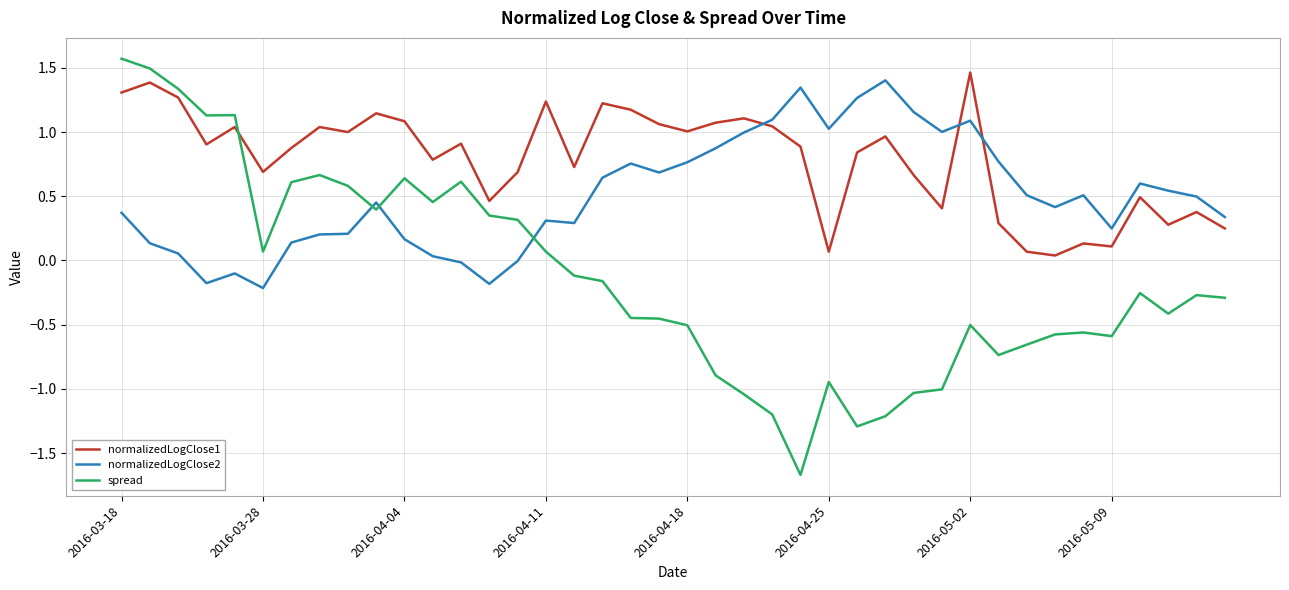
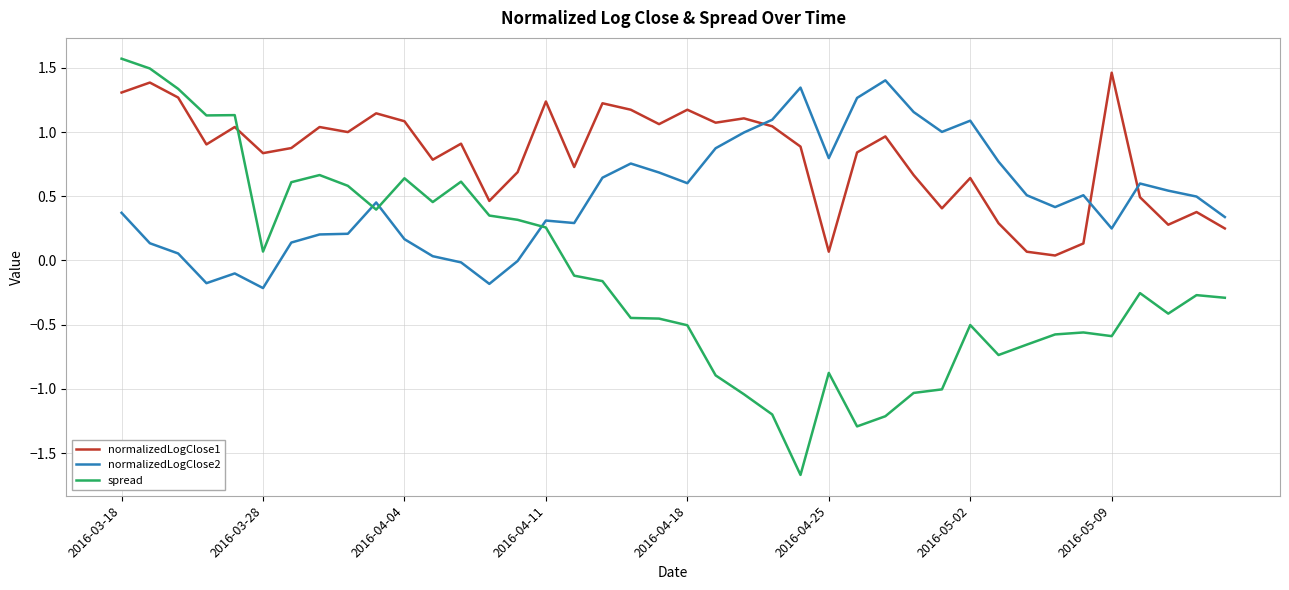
  {
    "normalizedLogClose1": {
      "2016-03-18": 1.31,
-     "2016-03-28": 0.69,
+     "2016-03-28": 0.84,
      "2016-04-04": 1.08,
      "2016-04-11": 1.24,
-     "2016-04-18": 1.00,
+     "2016-04-18": 1.17,
      "2016-04-25": 0.07,
-     "2016-05-02": 1.46,
-     "2016-05-09": 0.11
+     "2016-05-02": 0.64,
+     "2016-05-09": 1.46
    },
    "normalizedLogClose2": {
      "2016-03-18": 0.37,
      "2016-03-28": -0.21,
      "2016-04-04": 0.17,
      "2016-04-11": 0.31,
-     "2016-04-18": 0.76,
-     "2016-04-25": 1.03,
+     "2016-04-18": 0.60,
+     "2016-04-25": 0.80,
      "2016-05-02": 1.09,
      "2016-05-09": 0.25
    },
    "spread": {
      "2016-03-18": 1.57,
      "2016-03-28": 0.07,
      "2016-04-04": 0.64,
-     "2016-04-11": 0.07,
+     "2016-04-11": 0.26,
      "2016-04-18": -0.50,
-     "2016-04-25": -0.95,
+     "2016-04-25": -0.88,
      "2016-05-02": -0.50,
      "2016-05-09": -0.59
    }
  }
